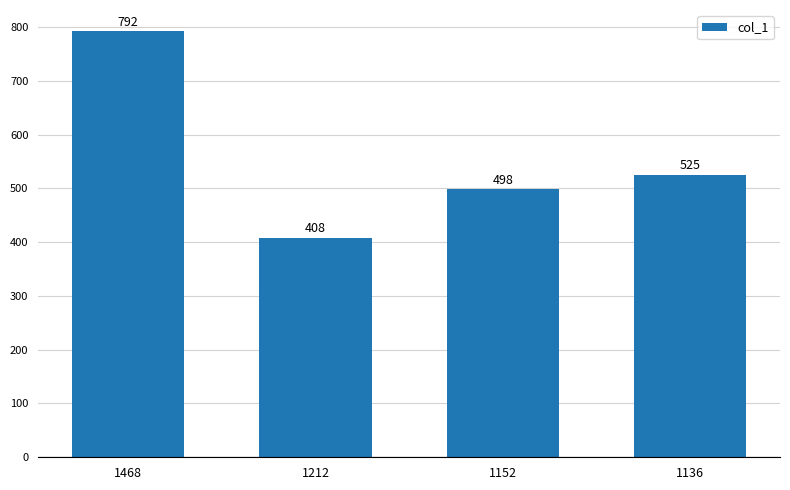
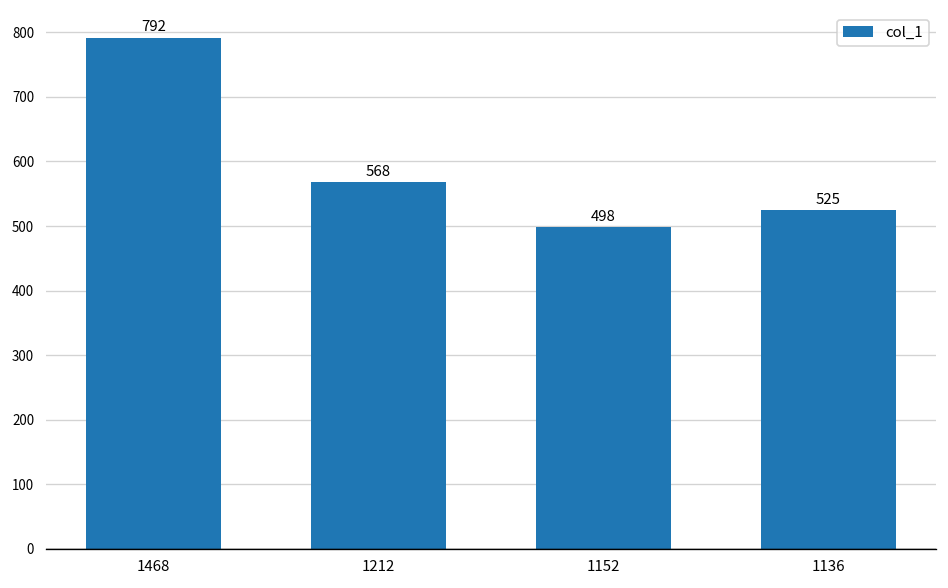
  {
    "1468": 792,
-   "1212": 408,
+   "1212": 568,
    "1152": 498,
    "1136": 525
  }
